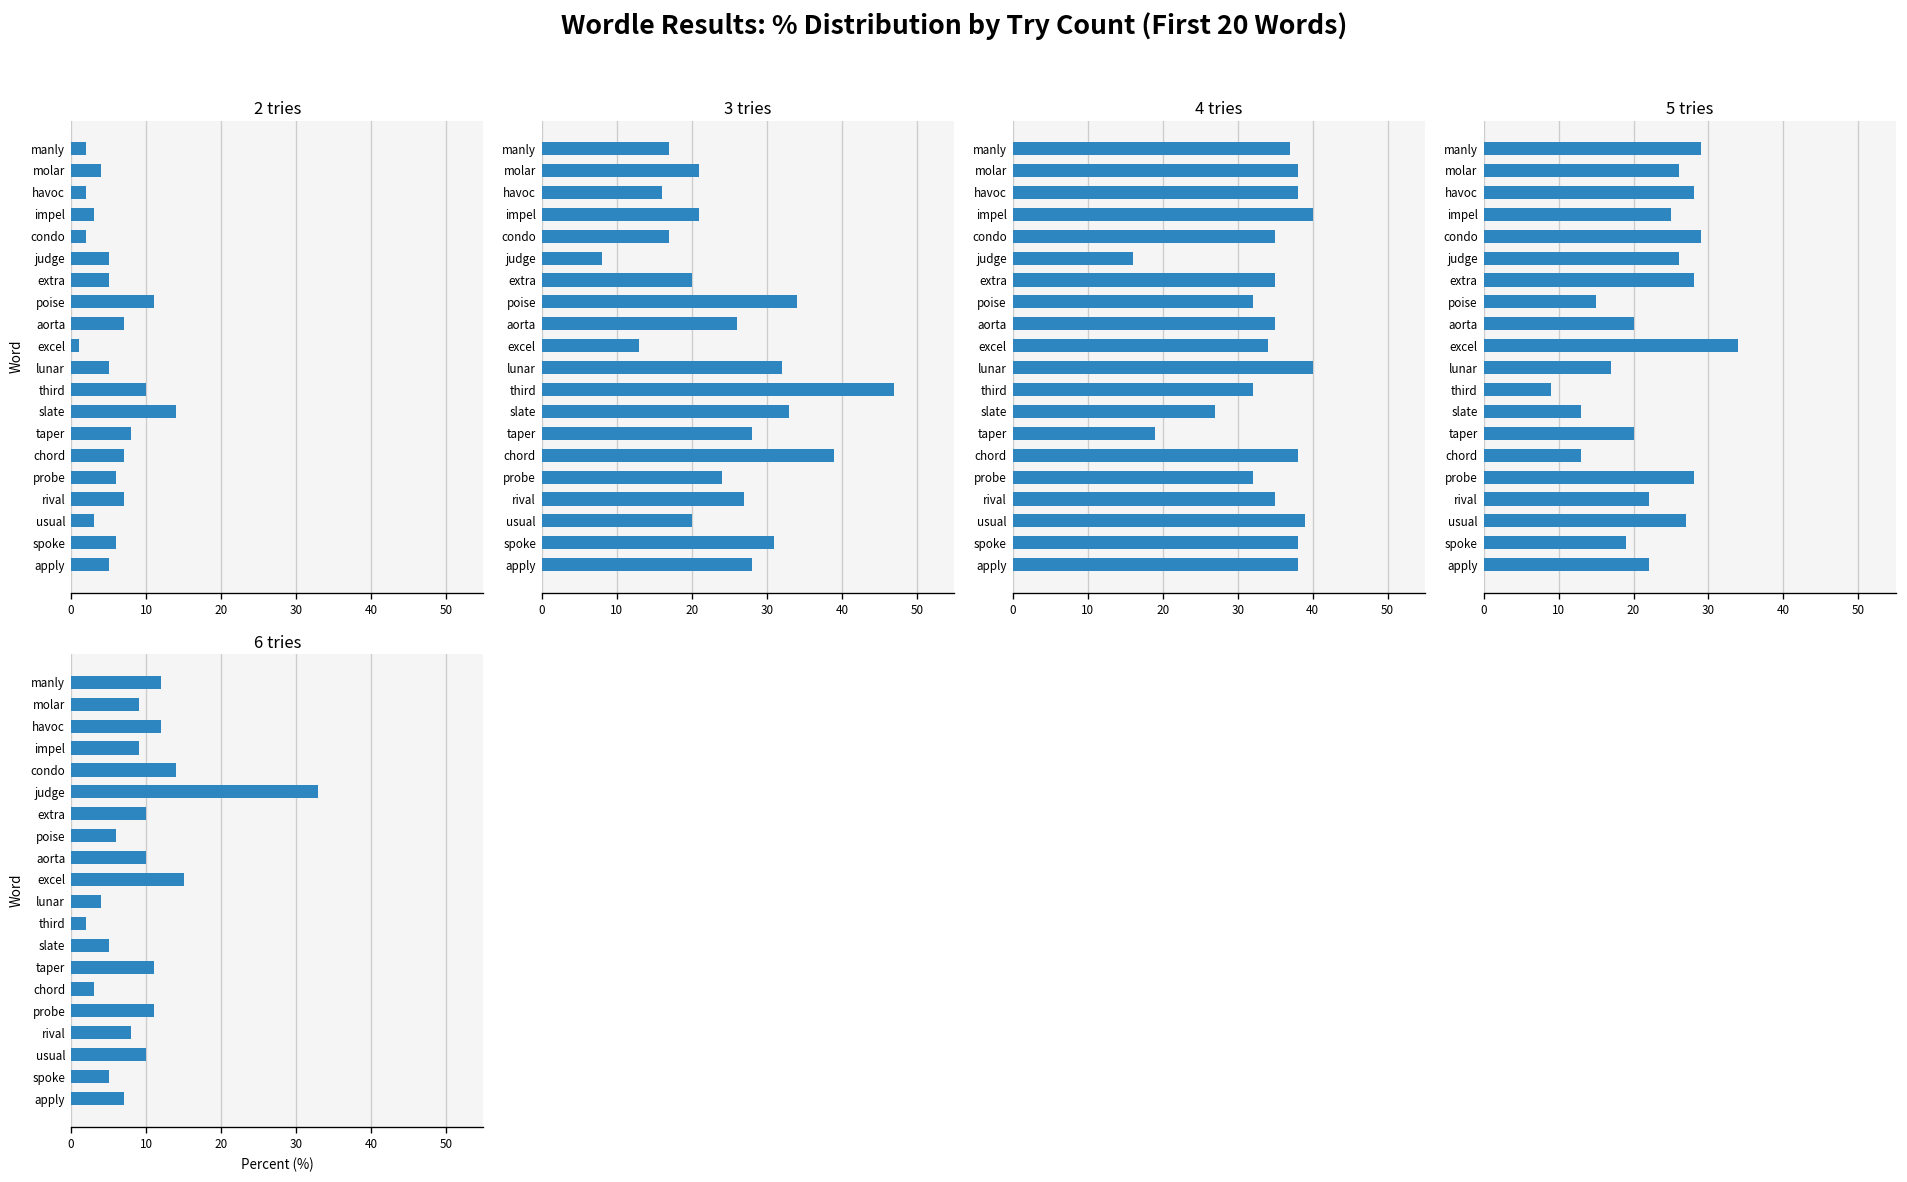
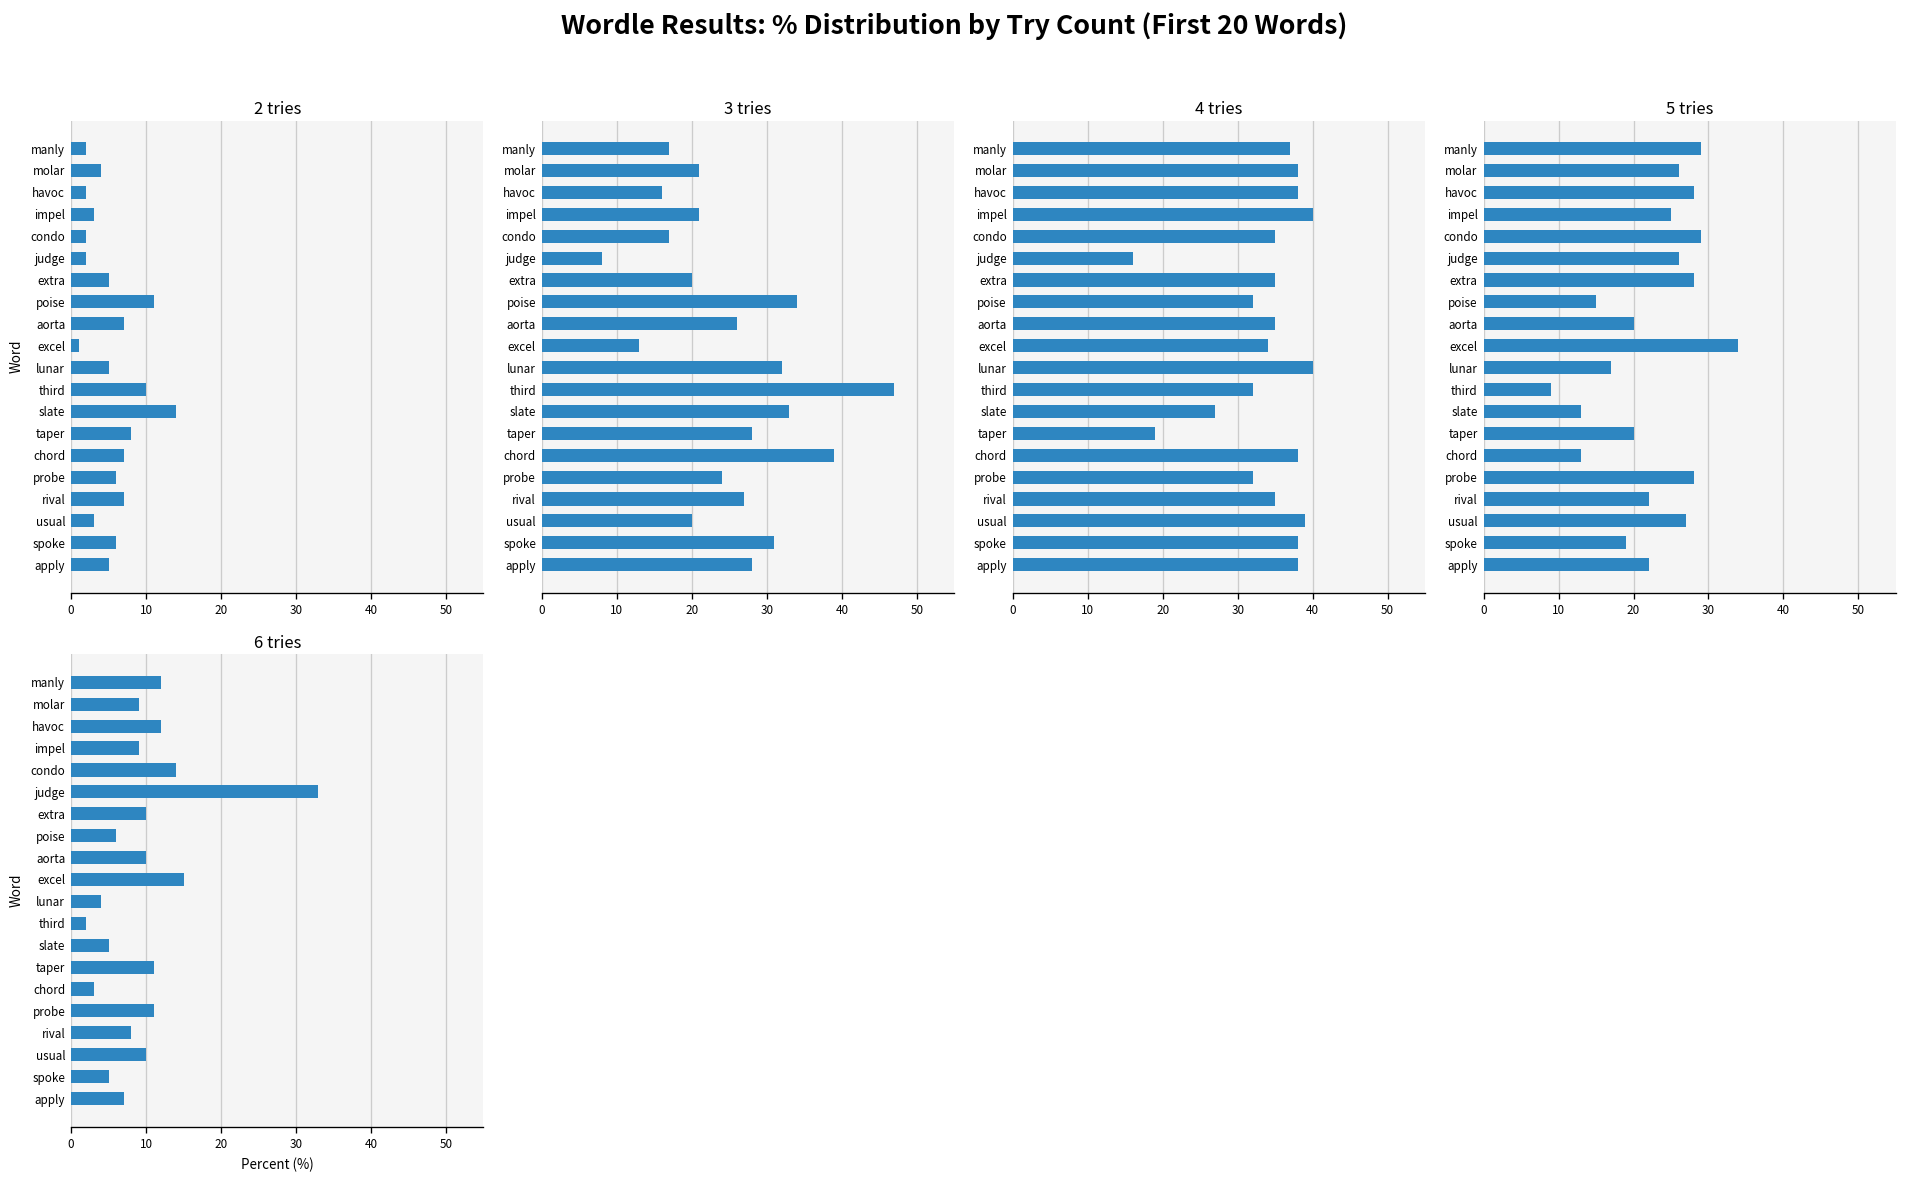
  {
    "2 tries": {
      "manly": 2,
      "molar": 4,
      "havoc": 2,
      "impel": 3,
      "condo": 2,
-     "judge": 5,
+     "judge": 2,
      "extra": 5,
      "poise": 11,
      "aorta": 7,
      "excel": 1,
      "lunar": 5,
      "third": 10,
      "slate": 14,
      "taper": 8,
      "chord": 7,
      "probe": 6,
      "rival": 7,
      "usual": 3,
      "spoke": 6,
      "apply": 5
    },
    "3 tries": {
      "manly": 17,
      "molar": 21,
      "havoc": 16,
      "impel": 21,
      "condo": 17,
      "judge": 8,
      "extra": 20,
      "poise": 34,
      "aorta": 26,
      "excel": 13,
      "lunar": 32,
      "third": 47,
      "slate": 33,
      "taper": 28,
      "chord": 39,
      "probe": 24,
      "rival": 27,
      "usual": 20,
      "spoke": 31,
      "apply": 28
    },
    "4 tries": {
      "manly": 37,
      "molar": 38,
      "havoc": 38,
      "impel": 40,
      "condo": 35,
      "judge": 16,
      "extra": 35,
      "poise": 32,
      "aorta": 35,
      "excel": 34,
      "lunar": 40,
      "third": 32,
      "slate": 27,
      "taper": 19,
      "chord": 38,
      "probe": 32,
      "rival": 35,
      "usual": 39,
      "spoke": 38,
      "apply": 38
    },
    "5 tries": {
      "manly": 29,
      "molar": 26,
      "havoc": 28,
      "impel": 25,
      "condo": 29,
      "judge": 26,
      "extra": 28,
      "poise": 15,
      "aorta": 20,
      "excel": 34,
      "lunar": 17,
      "third": 9,
      "slate": 13,
      "taper": 20,
      "chord": 13,
      "probe": 28,
      "rival": 22,
      "usual": 27,
      "spoke": 19,
      "apply": 22
    },
    "6 tries": {
      "manly": 12,
      "molar": 9,
      "havoc": 12,
      "impel": 9,
      "condo": 14,
      "judge": 33,
      "extra": 10,
      "poise": 6,
      "aorta": 10,
      "excel": 15,
      "lunar": 4,
      "third": 2,
      "slate": 5,
      "taper": 11,
      "chord": 3,
      "probe": 11,
      "rival": 8,
      "usual": 10,
      "spoke": 5,
      "apply": 7
    }
  }
